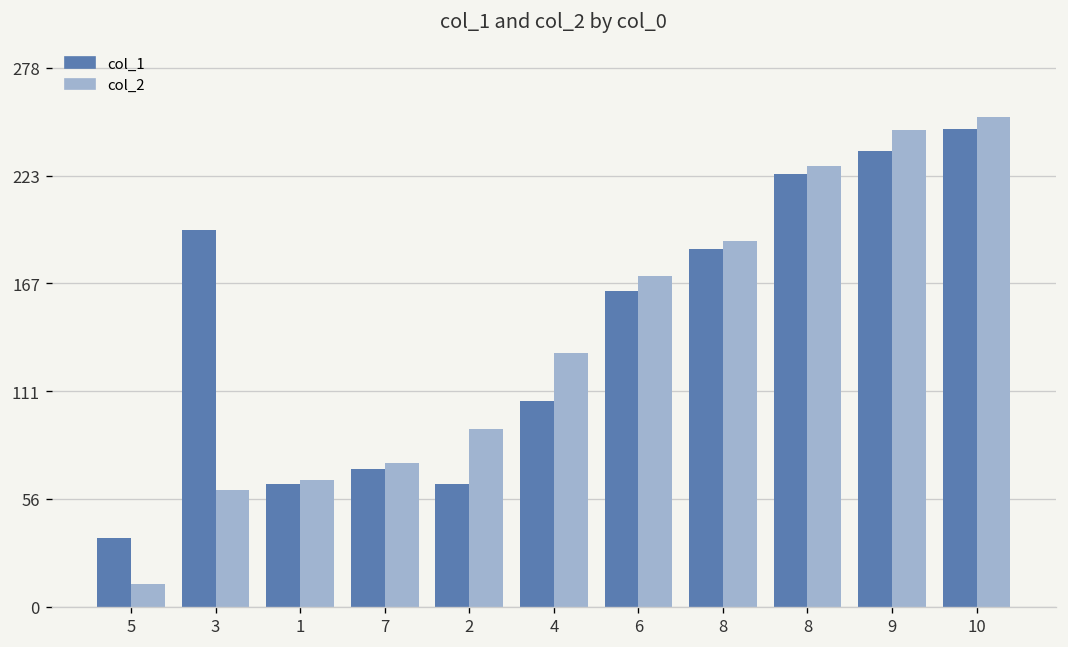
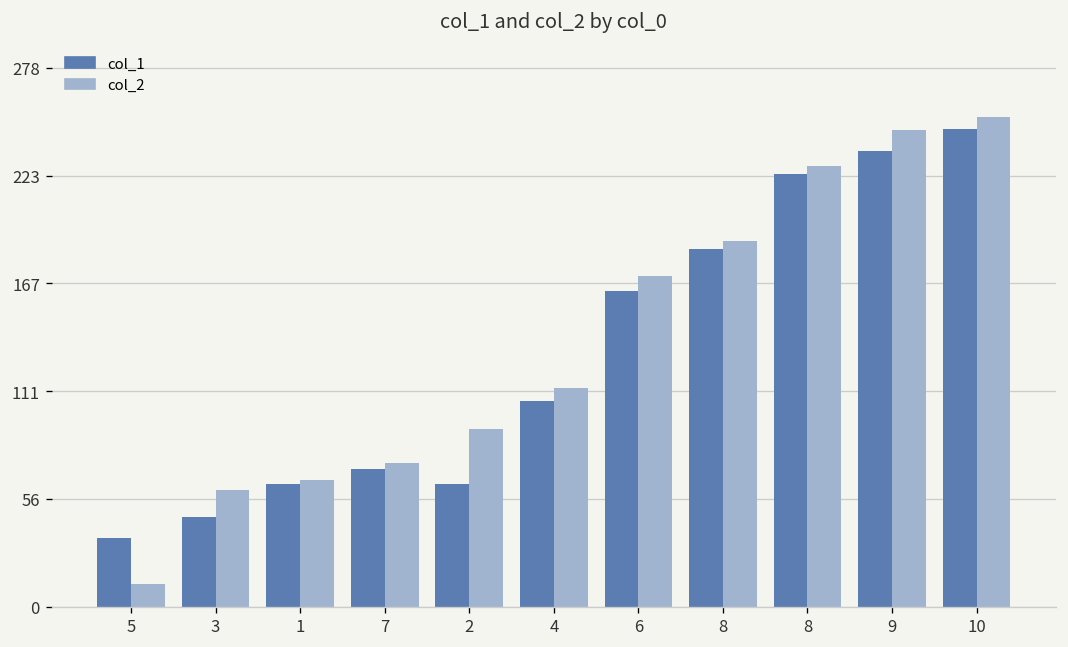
  {
    "col_1": {
      "5": 36,
-     "3": 195,
+     "3": 46,
      "1": 64,
      "7": 71,
      "2": 63,
      "4": 106,
      "6": 163,
      "9": 235,
      "10": 247
    },
    "col_2": {
      "5": 12,
      "3": 60,
      "1": 66,
      "7": 74,
      "2": 92,
-     "4": 131,
+     "4": 113,
      "6": 171,
      "9": 246,
      "10": 253
    }
  }
